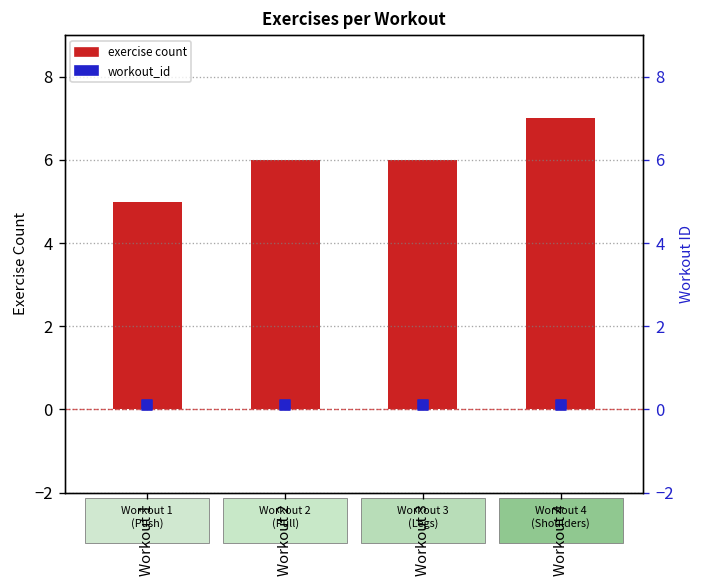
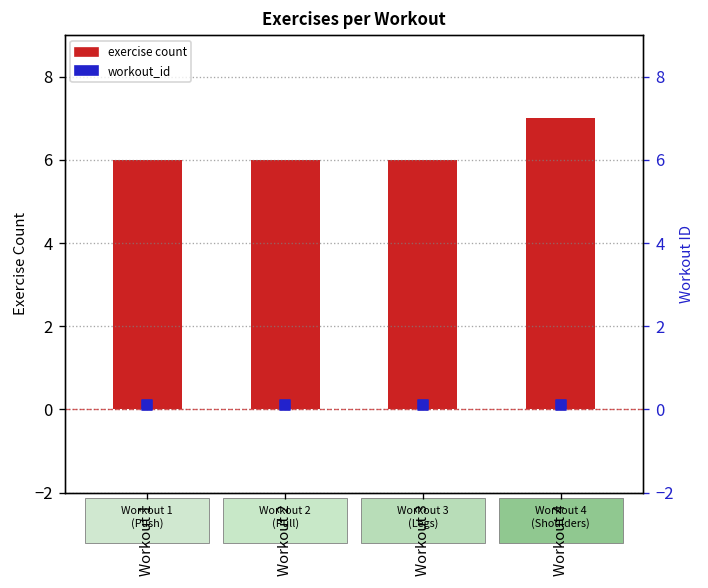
  {
    "exercise count": {
-     "Workout 1": 5,
+     "Workout 1": 6,
      "Workout 2": 6,
      "Workout 3": 6,
      "Workout 4": 7
    }
  }
